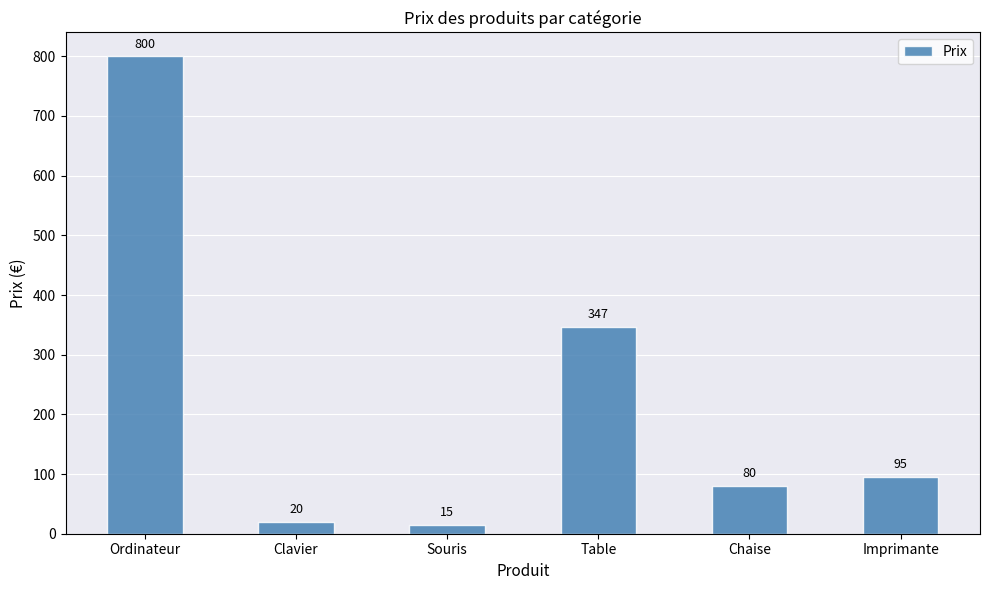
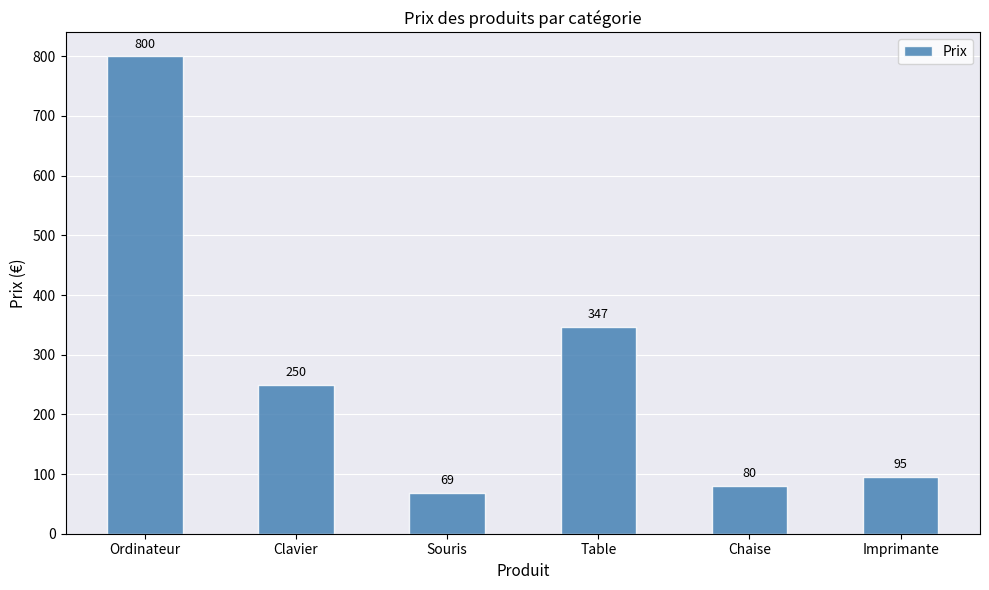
  {
    "Ordinateur": 800,
-   "Clavier": 20,
-   "Souris": 15,
+   "Clavier": 250,
+   "Souris": 69,
    "Table": 347,
    "Chaise": 80,
    "Imprimante": 95
  }
